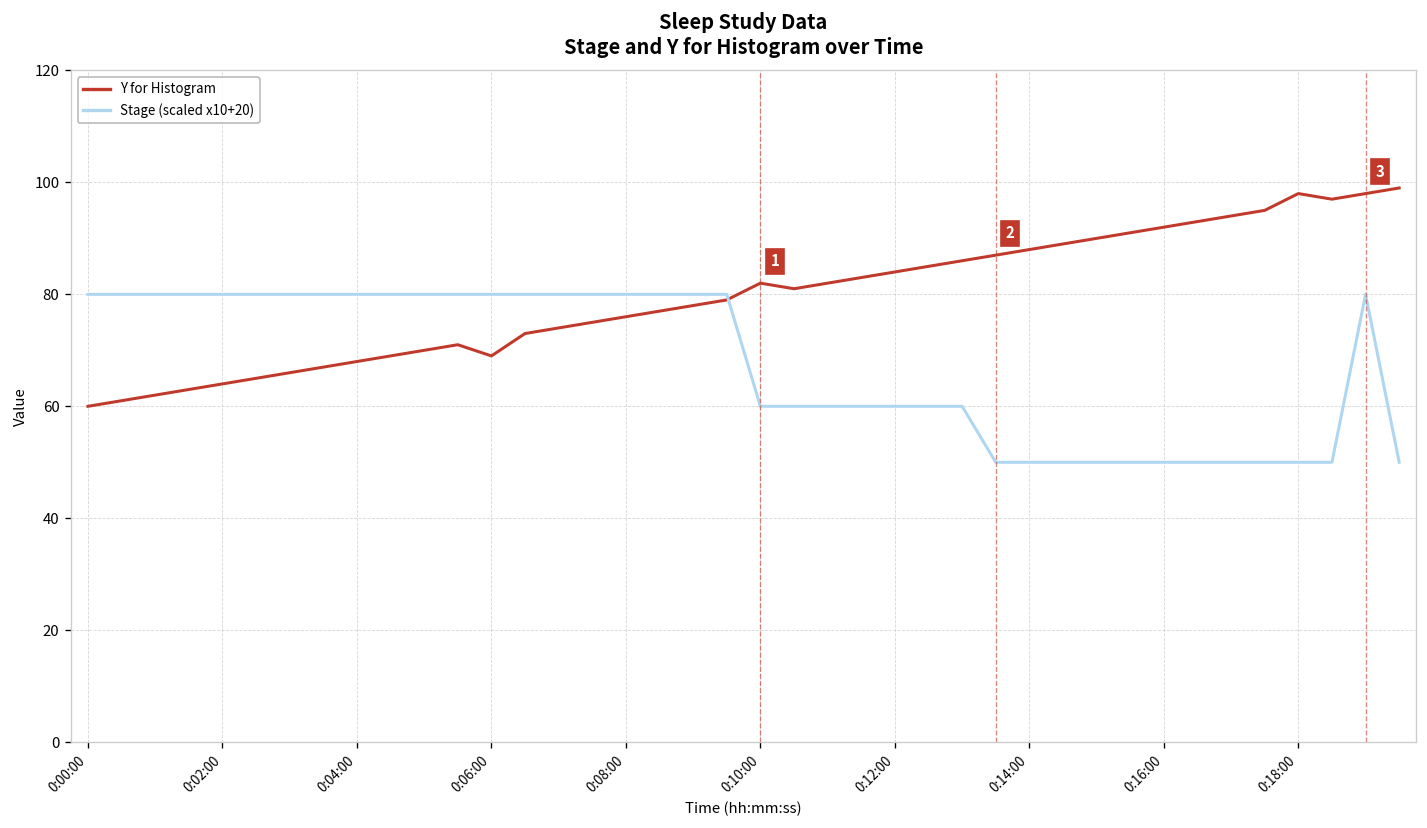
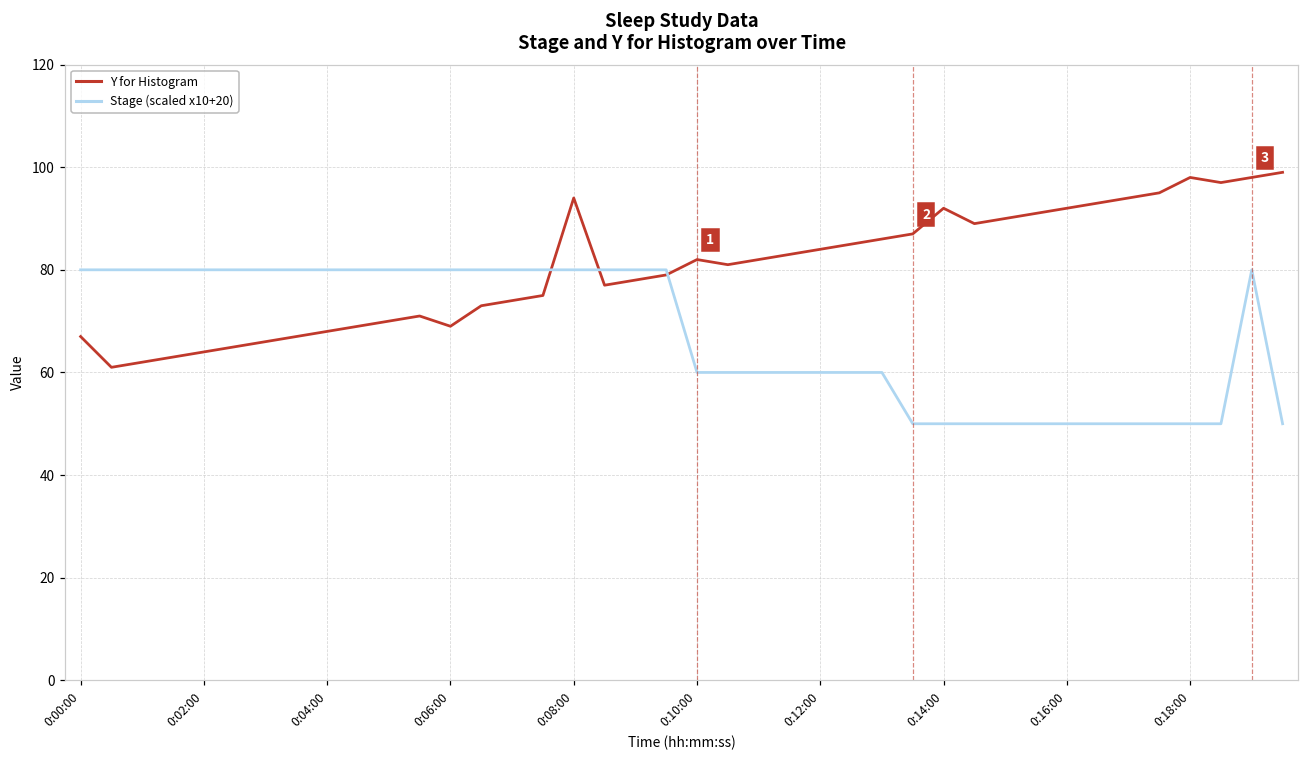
  {
    "Y for Histogram": {
-     "0:00:00": 60,
+     "0:00:00": 67,
      "0:02:00": 64,
      "0:04:00": 68,
      "0:06:00": 69,
-     "0:08:00": 76,
+     "0:08:00": 94,
      "0:12:00": 84,
-     "0:14:00": 88,
+     "0:14:00": 92,
      "0:16:00": 92,
      "0:18:00": 98
    }
  }
